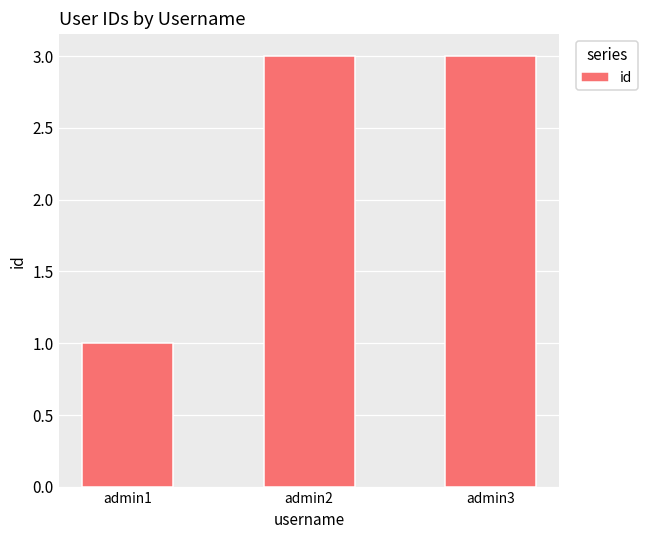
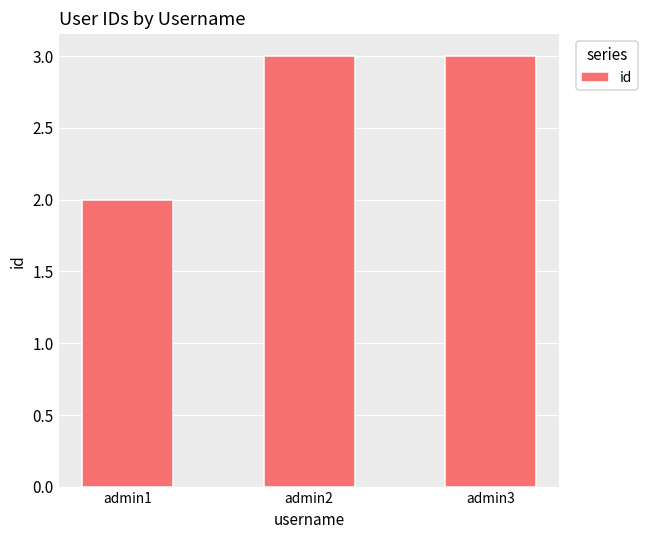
  {
-   "admin1": 1,
+   "admin1": 2,
    "admin2": 3,
    "admin3": 3
  }
